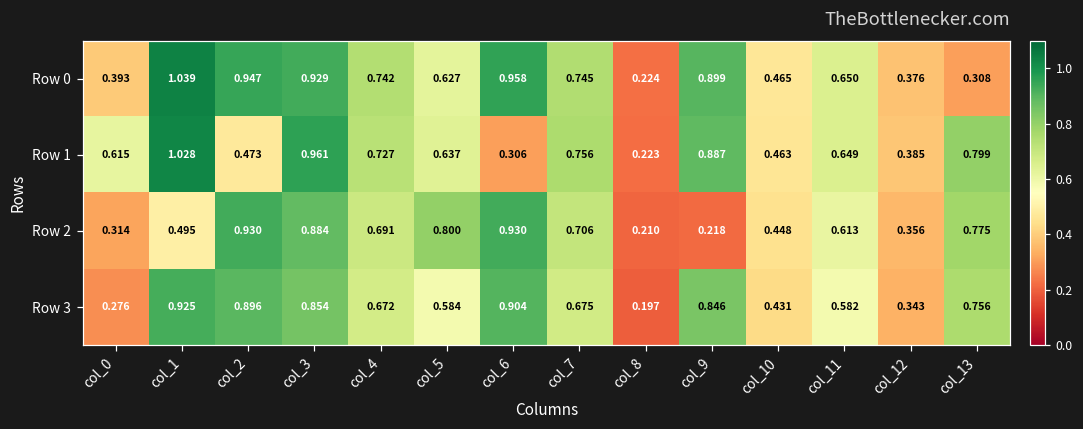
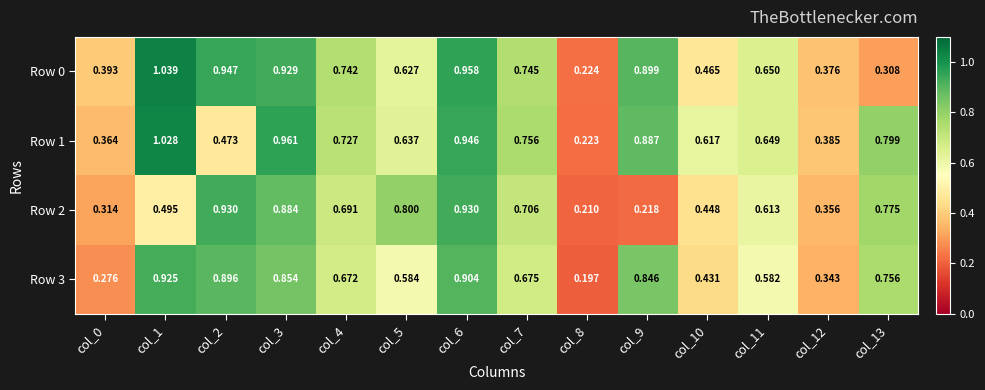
  {
    "Row 0": {
      "col_0": 0.393,
      "col_1": 1.039,
      "col_2": 0.947,
      "col_3": 0.929,
      "col_4": 0.742,
      "col_5": 0.627,
      "col_6": 0.958,
      "col_7": 0.745,
      "col_8": 0.224,
      "col_9": 0.899,
      "col_10": 0.465,
      "col_11": 0.650,
      "col_12": 0.376,
      "col_13": 0.308
    },
    "Row 1": {
-     "col_0": 0.615,
+     "col_0": 0.364,
      "col_1": 1.028,
      "col_2": 0.473,
      "col_3": 0.961,
      "col_4": 0.727,
      "col_5": 0.637,
-     "col_6": 0.306,
+     "col_6": 0.946,
      "col_7": 0.756,
      "col_8": 0.223,
      "col_9": 0.887,
-     "col_10": 0.463,
+     "col_10": 0.617,
      "col_11": 0.649,
      "col_12": 0.385,
      "col_13": 0.799
    },
    "Row 2": {
      "col_0": 0.314,
      "col_1": 0.495,
      "col_2": 0.930,
      "col_3": 0.884,
      "col_4": 0.691,
      "col_5": 0.800,
      "col_6": 0.930,
      "col_7": 0.706,
      "col_8": 0.210,
      "col_9": 0.218,
      "col_10": 0.448,
      "col_11": 0.613,
      "col_12": 0.356,
      "col_13": 0.775
    },
    "Row 3": {
      "col_0": 0.276,
      "col_1": 0.925,
      "col_2": 0.896,
      "col_3": 0.854,
      "col_4": 0.672,
      "col_5": 0.584,
      "col_6": 0.904,
      "col_7": 0.675,
      "col_8": 0.197,
      "col_9": 0.846,
      "col_10": 0.431,
      "col_11": 0.582,
      "col_12": 0.343,
      "col_13": 0.756
    }
  }
